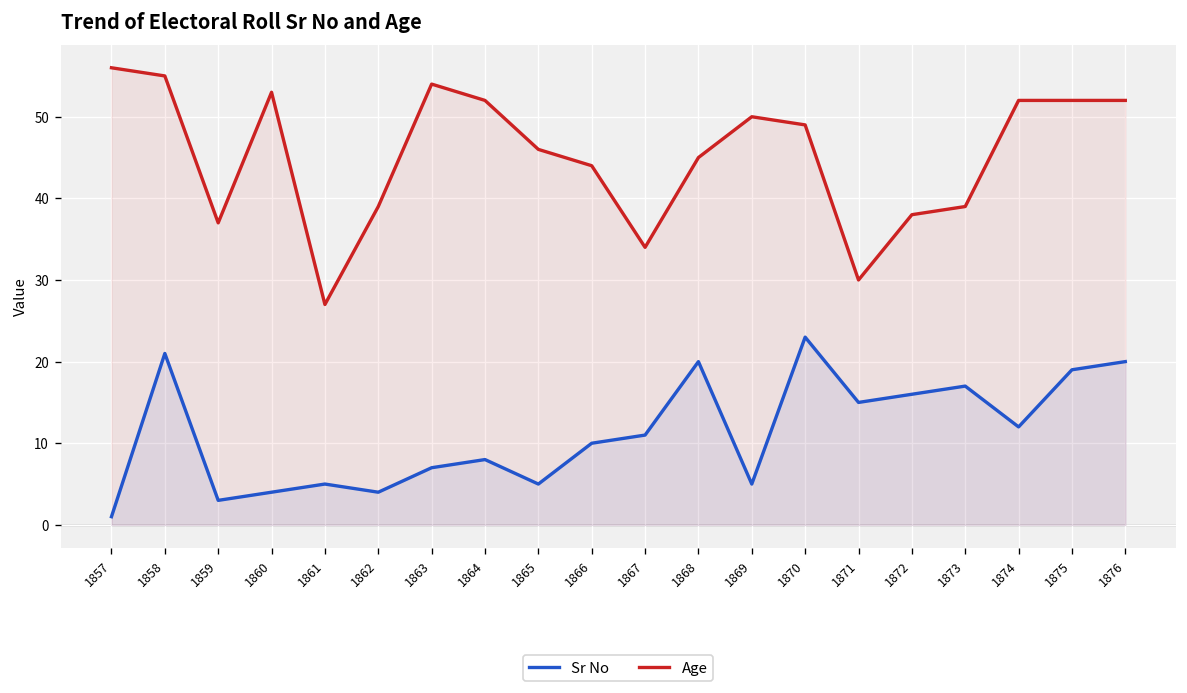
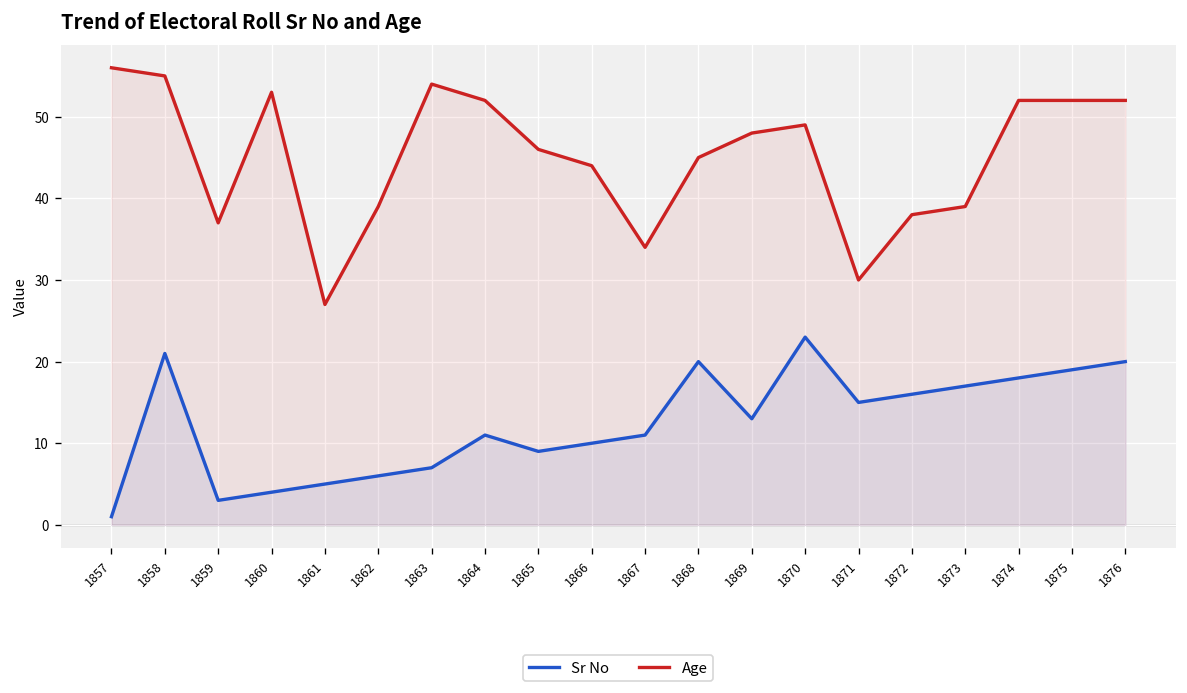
  {
    "Sr No": {
      "1857": 1,
      "1858": 21,
      "1859": 3,
      "1860": 4,
      "1861": 5,
-     "1862": 4,
+     "1862": 6,
      "1863": 7,
-     "1864": 8,
-     "1865": 5,
+     "1864": 11,
+     "1865": 9,
      "1866": 10,
      "1867": 11,
      "1868": 20,
-     "1869": 5,
+     "1869": 13,
      "1870": 23,
      "1871": 15,
      "1872": 16,
      "1873": 17,
-     "1874": 12,
+     "1874": 18,
      "1875": 19,
      "1876": 20
    },
    "Age": {
      "1857": 56,
      "1858": 55,
      "1859": 37,
      "1860": 53,
      "1861": 27,
      "1862": 39,
      "1863": 54,
      "1864": 52,
      "1865": 46,
      "1866": 44,
      "1867": 34,
      "1868": 45,
-     "1869": 50,
+     "1869": 48,
      "1870": 49,
      "1871": 30,
      "1872": 38,
      "1873": 39,
      "1874": 52,
      "1875": 52,
      "1876": 52
    }
  }
